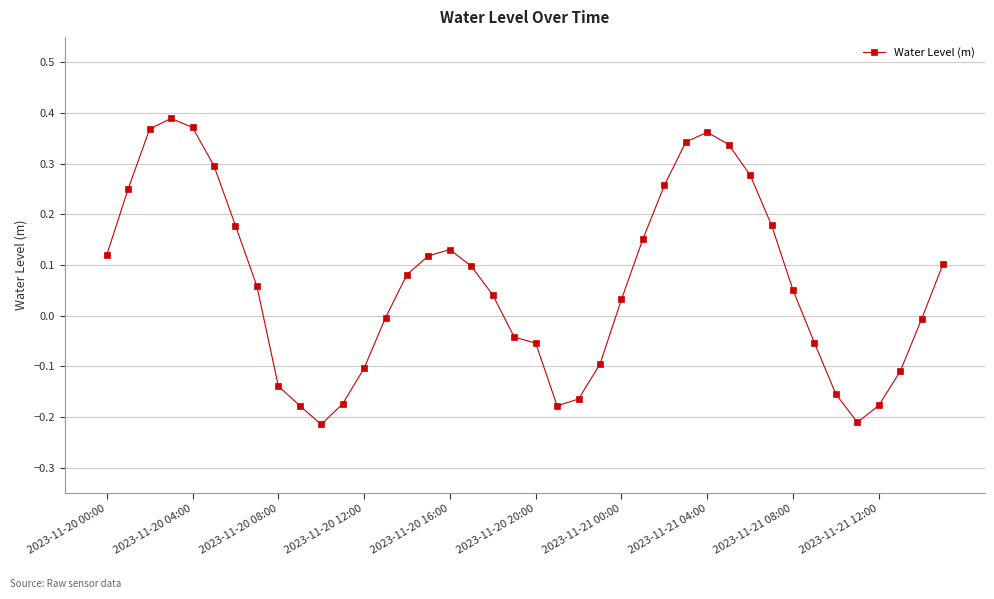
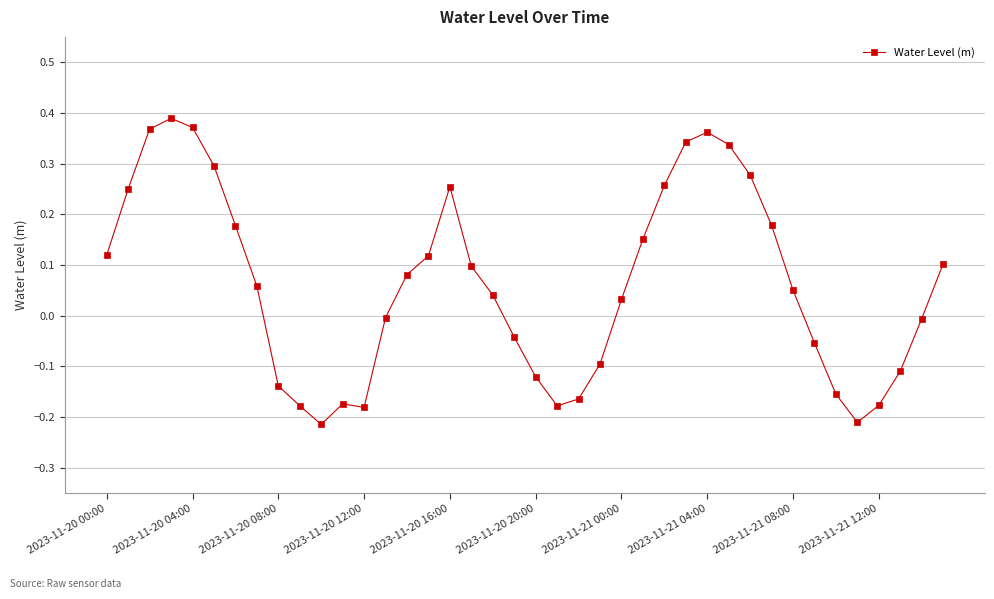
  {
    "2023-11-20 00:00": 0.12,
    "2023-11-20 04:00": 0.37,
    "2023-11-20 08:00": -0.14,
-   "2023-11-20 12:00": -0.10,
-   "2023-11-20 16:00": 0.13,
-   "2023-11-20 20:00": -0.05,
+   "2023-11-20 12:00": -0.18,
+   "2023-11-20 16:00": 0.25,
+   "2023-11-20 20:00": -0.12,
    "2023-11-21 00:00": 0.03,
    "2023-11-21 04:00": 0.36,
    "2023-11-21 08:00": 0.05,
    "2023-11-21 12:00": -0.18
  }
